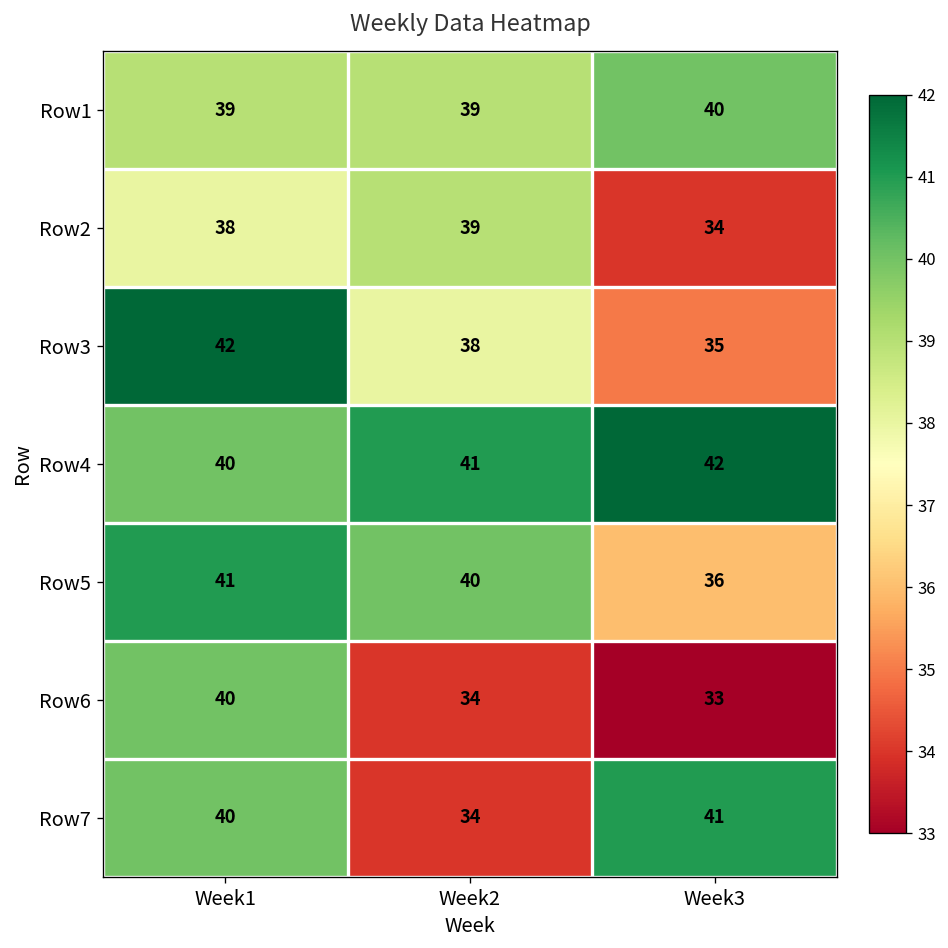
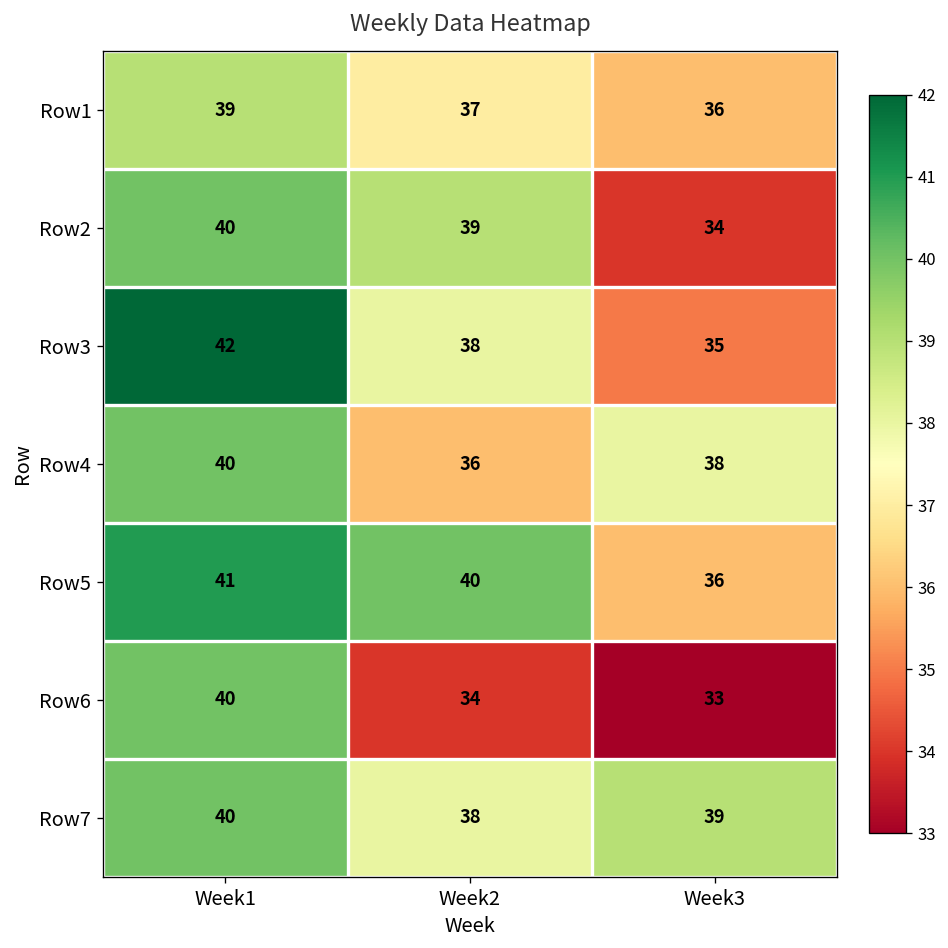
  {
    "Row1": {
      "Week1": 39,
-     "Week2": 39,
-     "Week3": 40
+     "Week2": 37,
+     "Week3": 36
    },
    "Row2": {
-     "Week1": 38,
+     "Week1": 40,
      "Week2": 39,
      "Week3": 34
    },
    "Row3": {
      "Week1": 42,
      "Week2": 38,
      "Week3": 35
    },
    "Row4": {
      "Week1": 40,
-     "Week2": 41,
-     "Week3": 42
+     "Week2": 36,
+     "Week3": 38
    },
    "Row5": {
      "Week1": 41,
      "Week2": 40,
      "Week3": 36
    },
    "Row6": {
      "Week1": 40,
      "Week2": 34,
      "Week3": 33
    },
    "Row7": {
      "Week1": 40,
-     "Week2": 34,
-     "Week3": 41
+     "Week2": 38,
+     "Week3": 39
    }
  }
